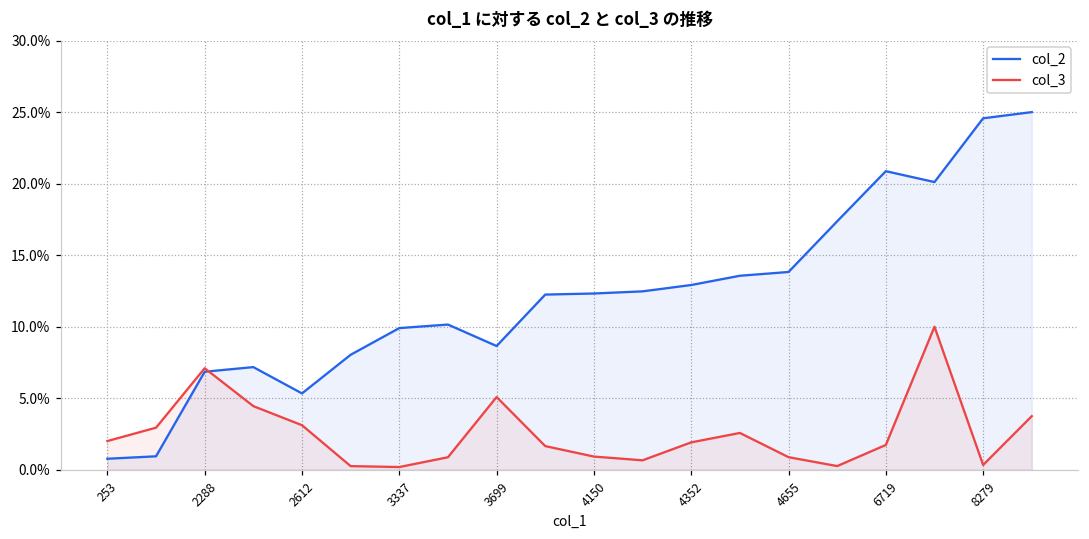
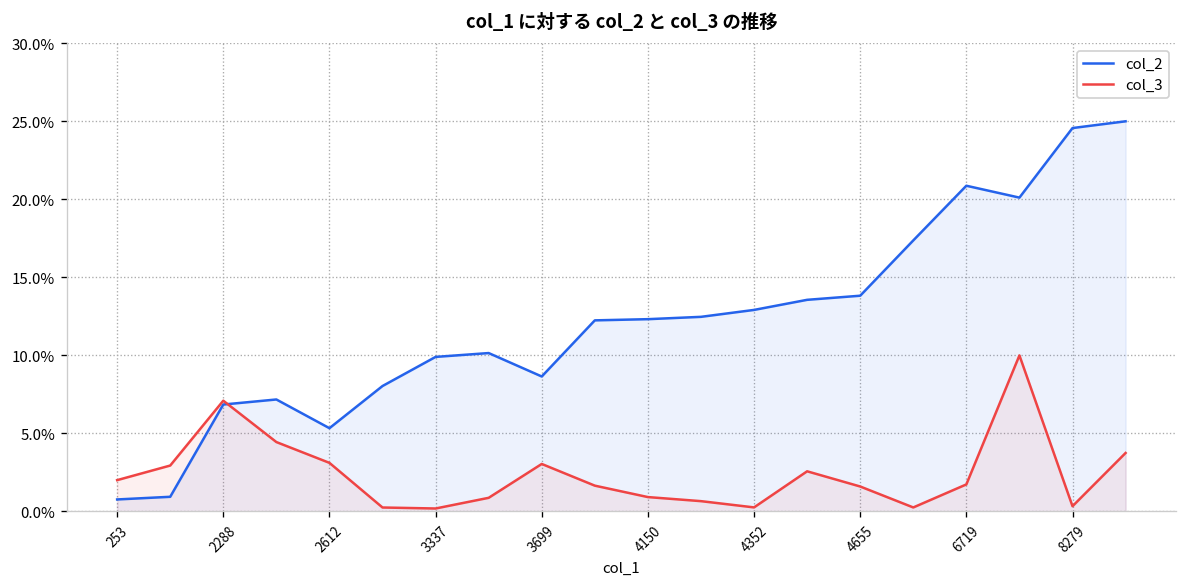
  {
    "col_2": {
      "253": "0.8%",
      "2288": "6.9%",
      "2612": "5.3%",
      "3337": "9.9%",
      "3699": "8.6%",
      "4150": "12.3%",
      "4352": "12.9%",
      "4655": "13.8%",
      "6719": "20.9%",
      "8279": "24.6%"
    },
    "col_3": {
      "253": "2.0%",
      "2288": "7.1%",
      "2612": "3.1%",
      "3337": "0.2%",
-     "3699": "5.1%",
+     "3699": "3.0%",
      "4150": "0.9%",
-     "4352": "1.9%",
-     "4655": "0.9%",
+     "4352": "0.3%",
+     "4655": "1.6%",
      "6719": "1.7%",
      "8279": "0.3%"
    }
  }
